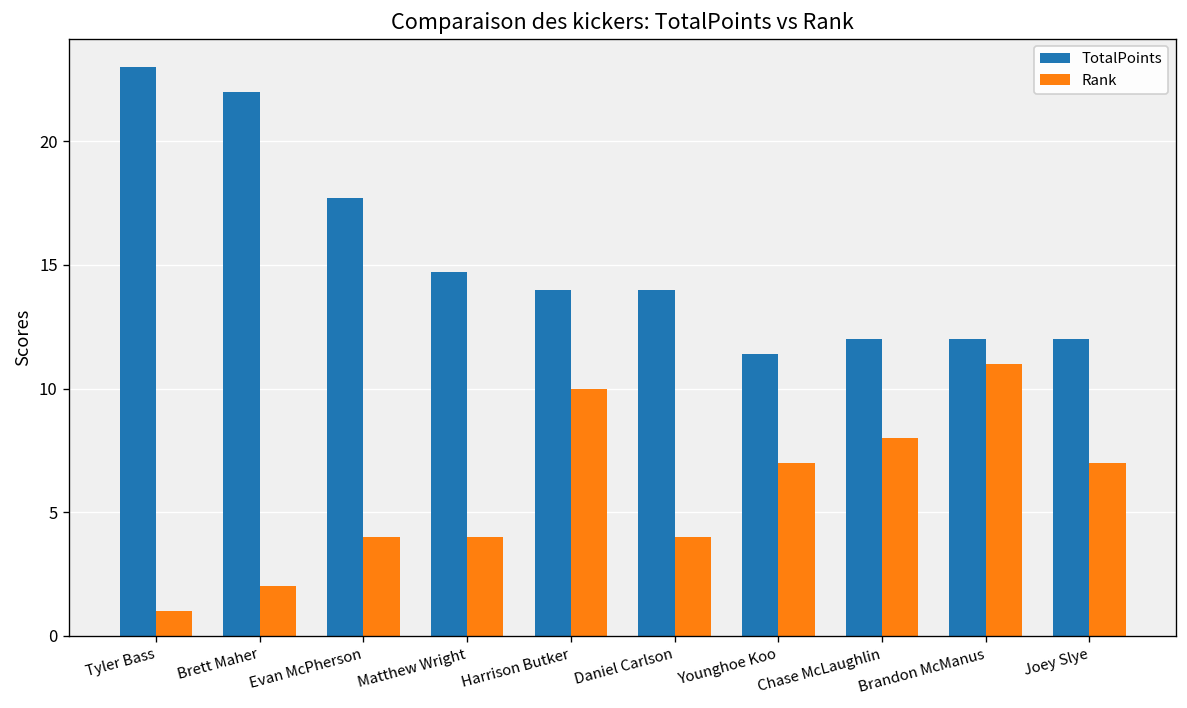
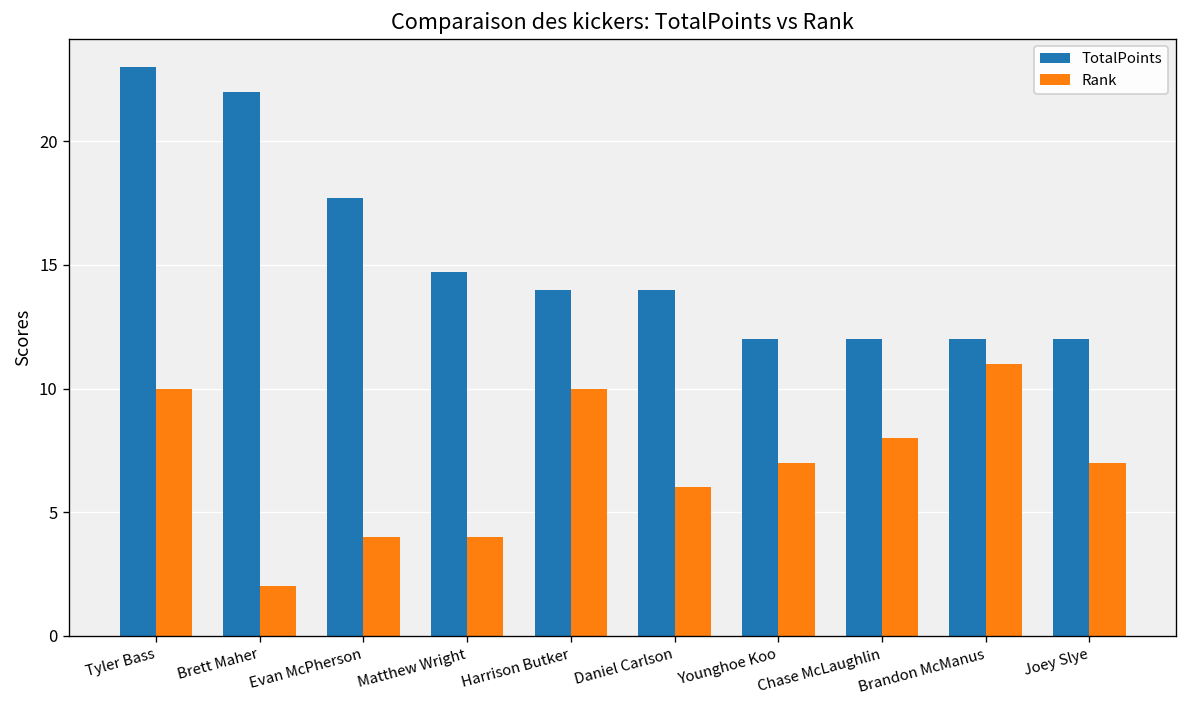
  {
    "TotalPoints": {
      "Tyler Bass": 23.0,
      "Brett Maher": 22.0,
      "Evan McPherson": 17.7,
      "Matthew Wright": 14.7,
      "Harrison Butker": 14.0,
      "Daniel Carlson": 14.0,
-     "Younghoe Koo": 11.4,
+     "Younghoe Koo": 12.0,
      "Chase McLaughlin": 12.0,
      "Brandon McManus": 12.0,
      "Joey Slye": 12.0
    },
    "Rank": {
-     "Tyler Bass": 1,
+     "Tyler Bass": 10,
      "Brett Maher": 2,
      "Evan McPherson": 4,
      "Matthew Wright": 4,
      "Harrison Butker": 10,
-     "Daniel Carlson": 4,
+     "Daniel Carlson": 6,
      "Younghoe Koo": 7,
      "Chase McLaughlin": 8,
      "Brandon McManus": 11,
      "Joey Slye": 7
    }
  }
